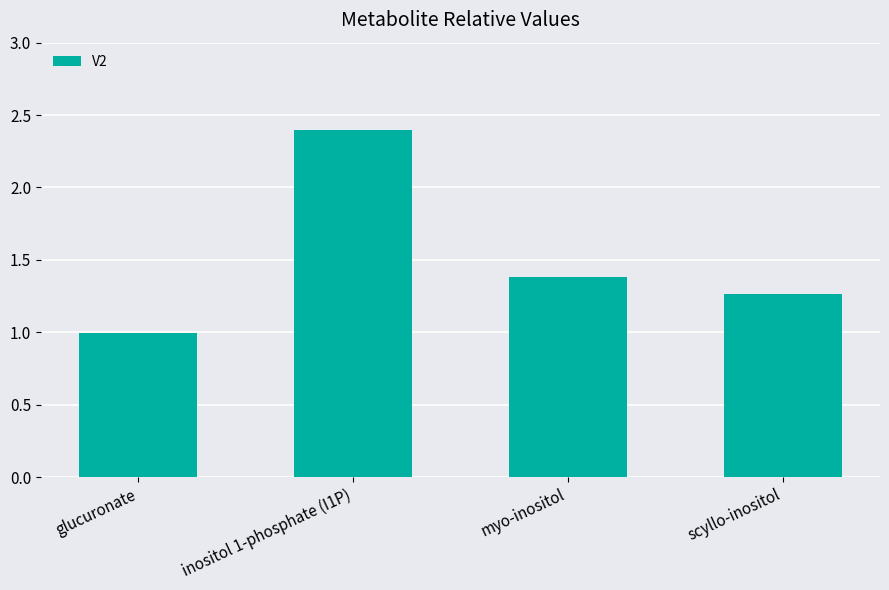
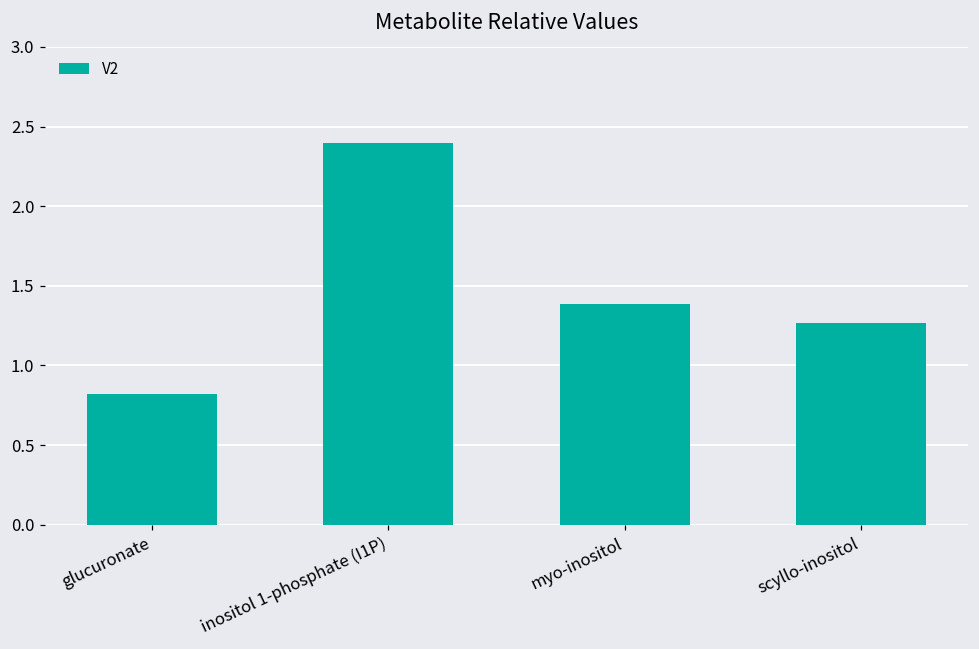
  {
-   "glucuronate": 0.99,
+   "glucuronate": 0.82,
    "inositol 1-phosphate (I1P)": 2.40,
    "myo-inositol": 1.38,
    "scyllo-inositol": 1.26
  }
